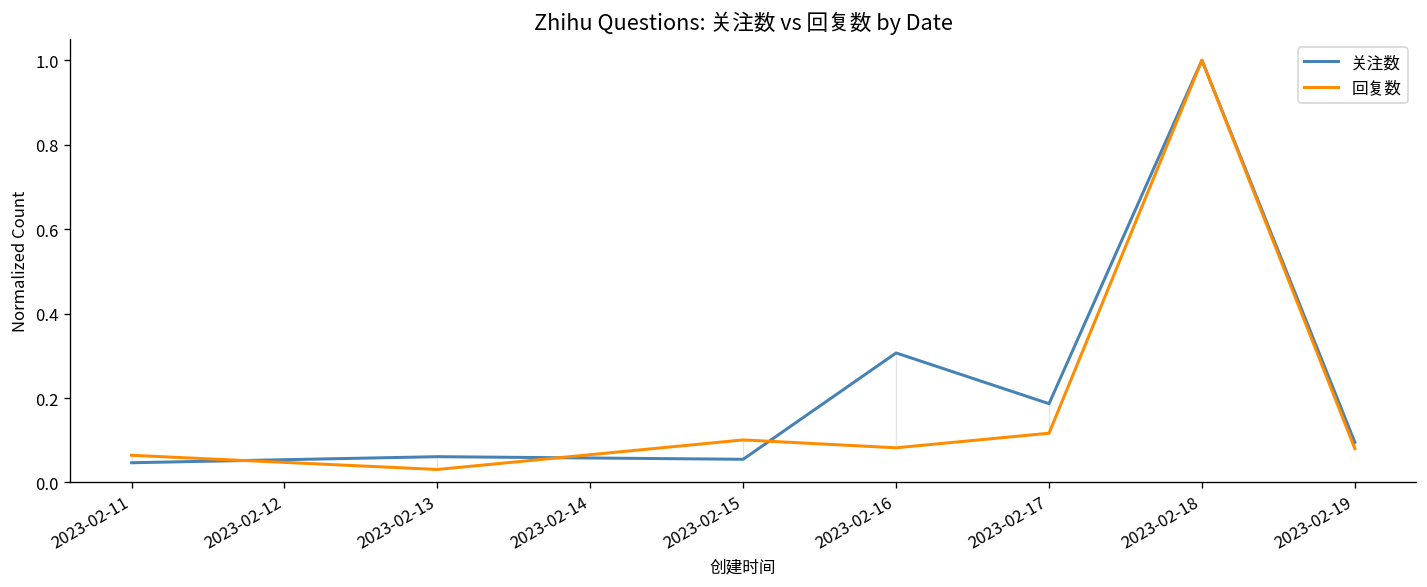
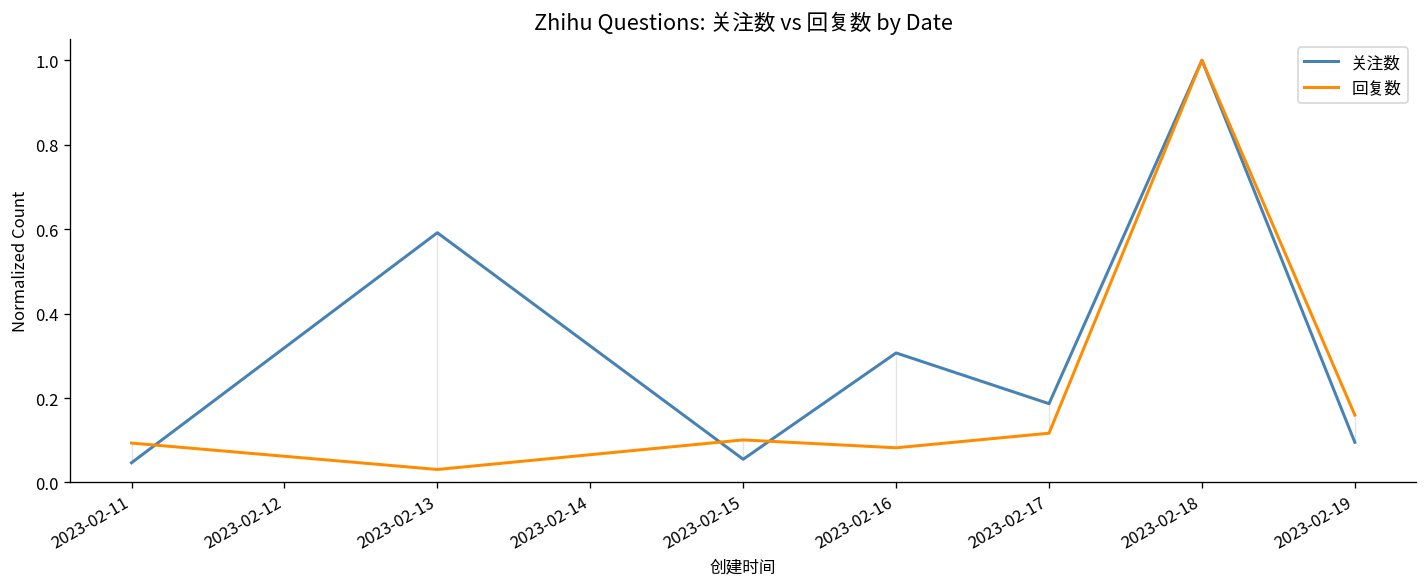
  {
    "关注数": {
-     "2023-02-13": 0.06
+     "2023-02-13": 0.59
    },
    "回复数": {
-     "2023-02-11": 0.06,
-     "2023-02-19": 0.08
+     "2023-02-11": 0.09,
+     "2023-02-19": 0.16
    }
  }
